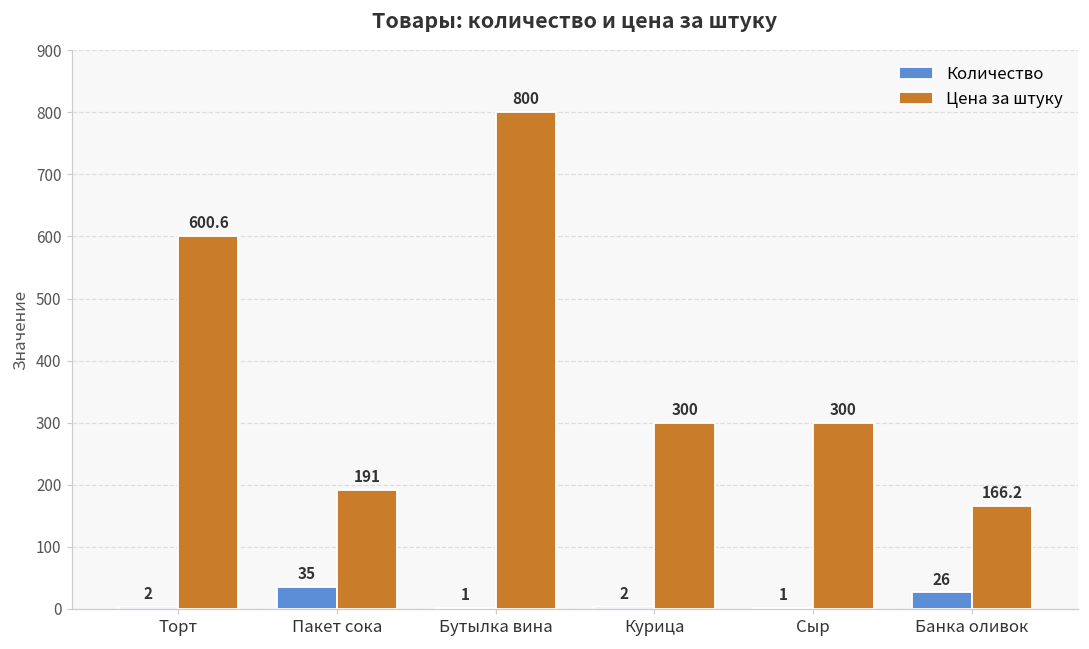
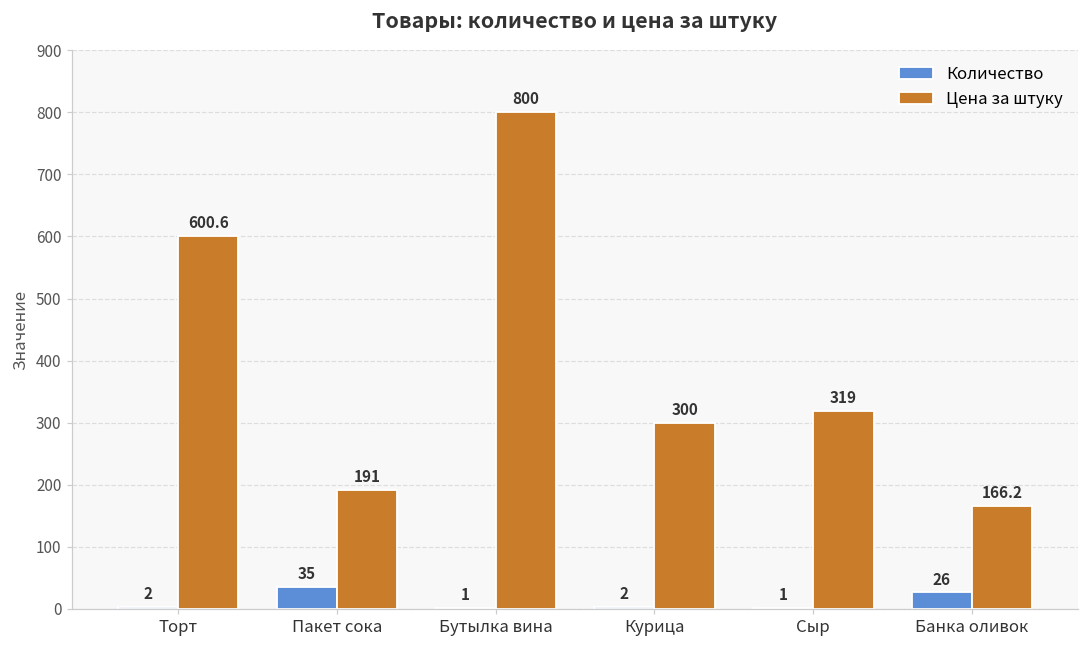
  {
    "Количество": {
      "Торт": 2,
      "Пакет сока": 35,
      "Бутылка вина": 1,
      "Курица": 2,
      "Сыр": 1,
      "Банка оливок": 26
    },
    "Цена за штуку": {
      "Торт": 600.6,
      "Пакет сока": 191,
      "Бутылка вина": 800,
      "Курица": 300,
-     "Сыр": 300,
+     "Сыр": 319,
      "Банка оливок": 166.2
    }
  }
